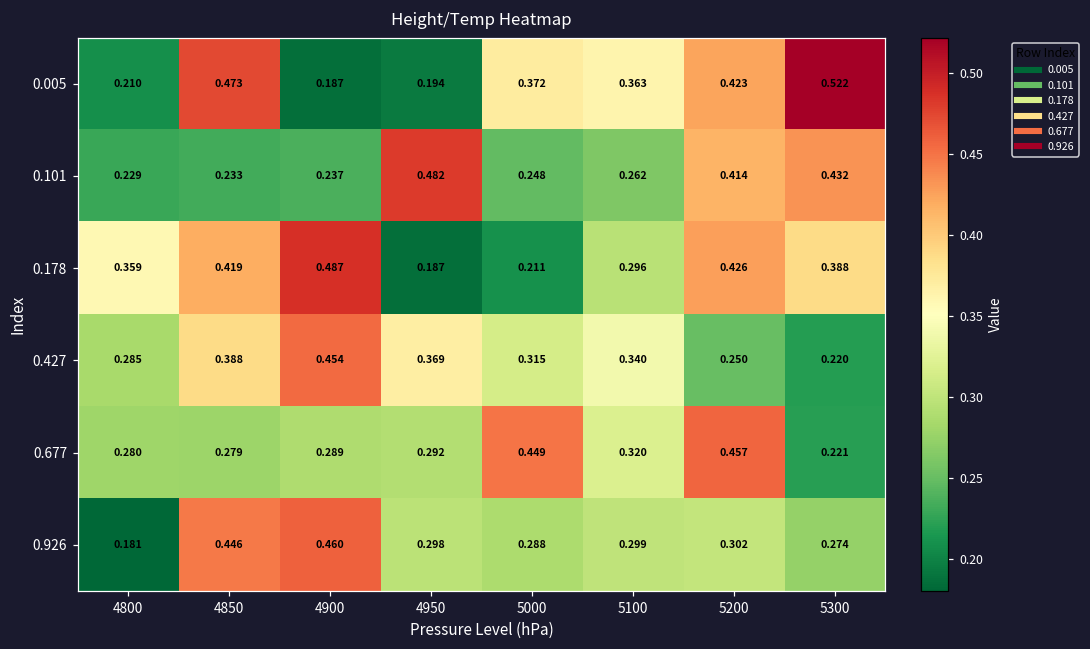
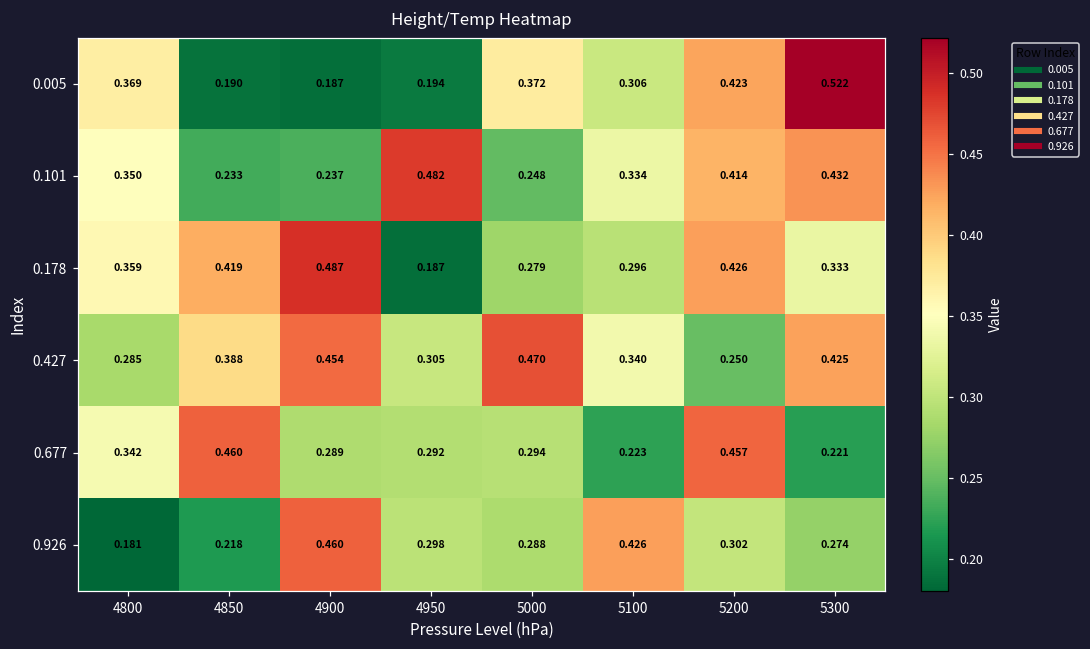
  {
    "0.005": {
-     "4800": 0.210,
-     "4850": 0.473,
+     "4800": 0.369,
+     "4850": 0.190,
      "4900": 0.187,
      "4950": 0.194,
      "5000": 0.372,
-     "5100": 0.363,
+     "5100": 0.306,
      "5200": 0.423,
      "5300": 0.522
    },
    "0.101": {
-     "4800": 0.229,
+     "4800": 0.350,
      "4850": 0.233,
      "4900": 0.237,
      "4950": 0.482,
      "5000": 0.248,
-     "5100": 0.262,
+     "5100": 0.334,
      "5200": 0.414,
      "5300": 0.432
    },
    "0.178": {
      "4800": 0.359,
      "4850": 0.419,
      "4900": 0.487,
      "4950": 0.187,
-     "5000": 0.211,
+     "5000": 0.279,
      "5100": 0.296,
      "5200": 0.426,
-     "5300": 0.388
+     "5300": 0.333
    },
    "0.427": {
      "4800": 0.285,
      "4850": 0.388,
      "4900": 0.454,
-     "4950": 0.369,
-     "5000": 0.315,
+     "4950": 0.305,
+     "5000": 0.470,
      "5100": 0.340,
      "5200": 0.250,
-     "5300": 0.220
+     "5300": 0.425
    },
    "0.677": {
-     "4800": 0.280,
-     "4850": 0.279,
+     "4800": 0.342,
+     "4850": 0.460,
      "4900": 0.289,
      "4950": 0.292,
-     "5000": 0.449,
-     "5100": 0.320,
+     "5000": 0.294,
+     "5100": 0.223,
      "5200": 0.457,
      "5300": 0.221
    },
    "0.926": {
      "4800": 0.181,
-     "4850": 0.446,
+     "4850": 0.218,
      "4900": 0.460,
      "4950": 0.298,
      "5000": 0.288,
-     "5100": 0.299,
+     "5100": 0.426,
      "5200": 0.302,
      "5300": 0.274
    }
  }
